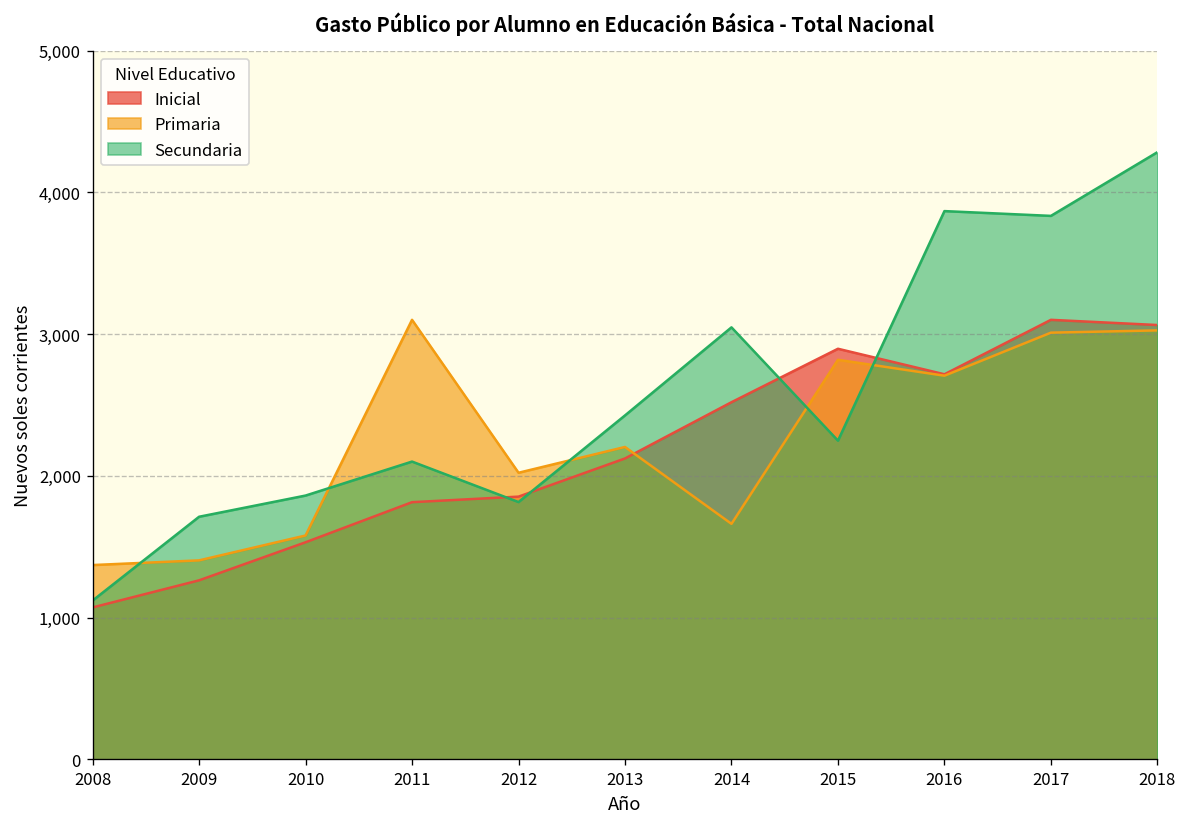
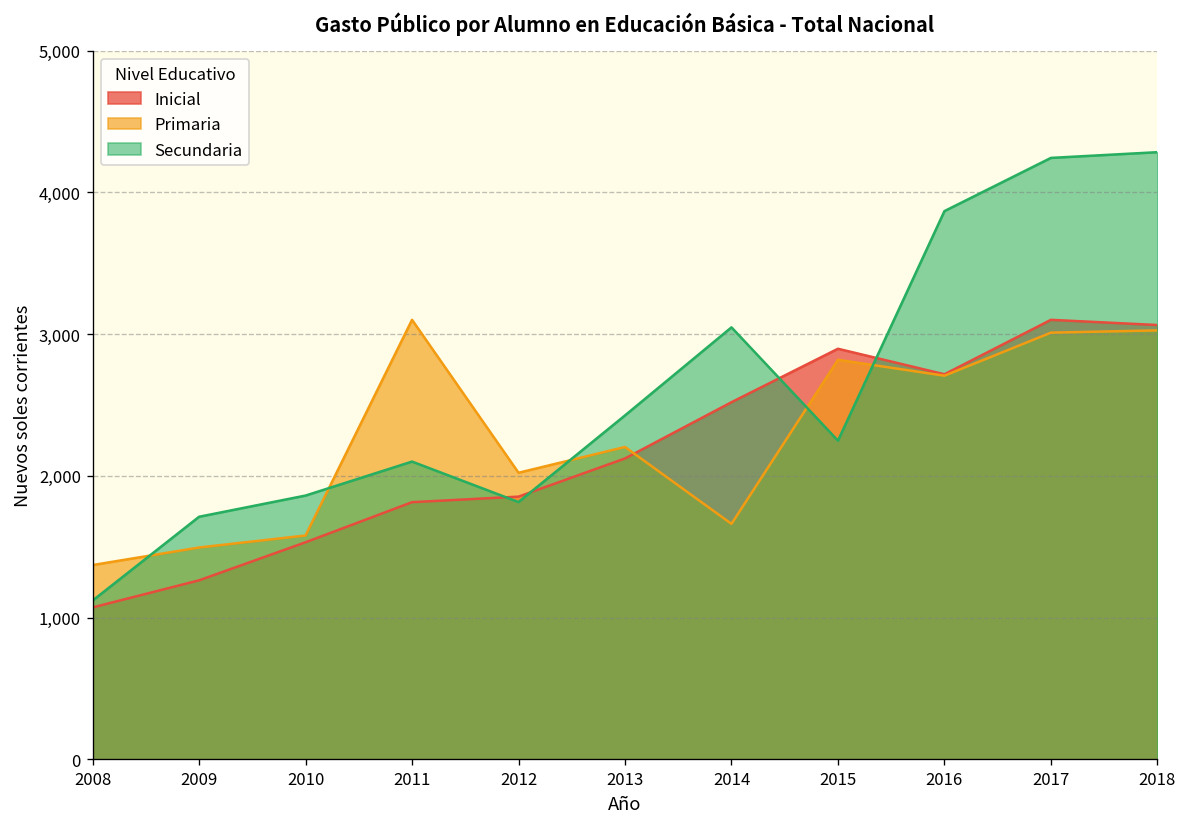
  {
    "Inicial": {
      "2008": "1,070",
      "2009": "1,260",
      "2010": "1,530",
      "2011": "1,810",
      "2012": "1,850",
      "2013": "2,120",
      "2014": "2,520",
      "2015": "2,900",
      "2017": "3,100",
      "2018": "3,060"
    },
    "Primaria": {
      "2008": "1,370",
-     "2009": "1,400",
+     "2009": "1,500",
      "2010": "1,580",
      "2011": "3,100",
      "2012": "2,020",
      "2013": "2,200",
      "2014": "1,660",
      "2015": "2,820",
      "2017": "3,010",
      "2018": "3,030"
    },
    "Secundaria": {
      "2008": "1,120",
      "2009": "1,710",
      "2010": "1,860",
      "2011": "2,100",
      "2012": "1,820",
      "2013": "2,430",
      "2014": "3,050",
      "2015": "2,250",
      "2016": "3,870",
-     "2017": "3,830",
+     "2017": "4,240",
      "2018": "4,280"
    }
  }
